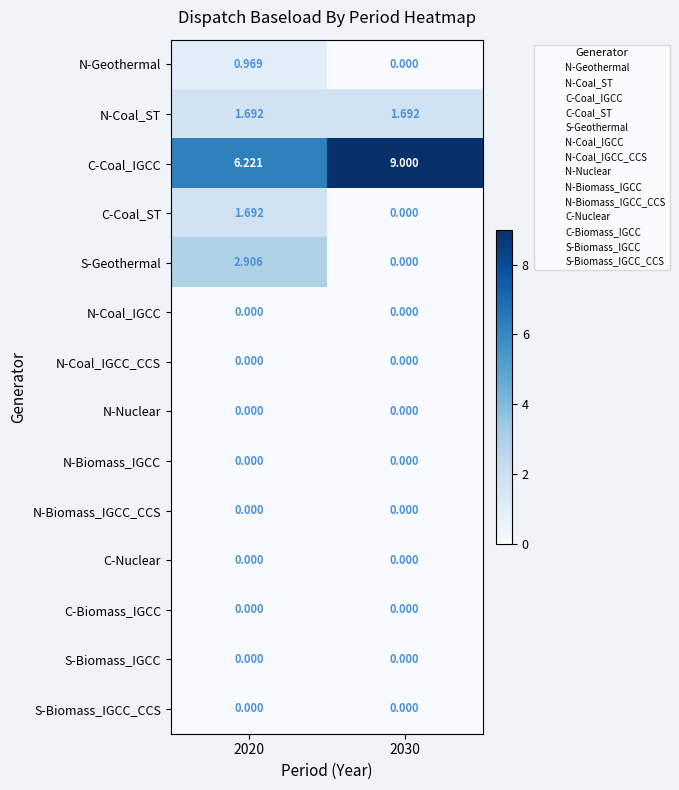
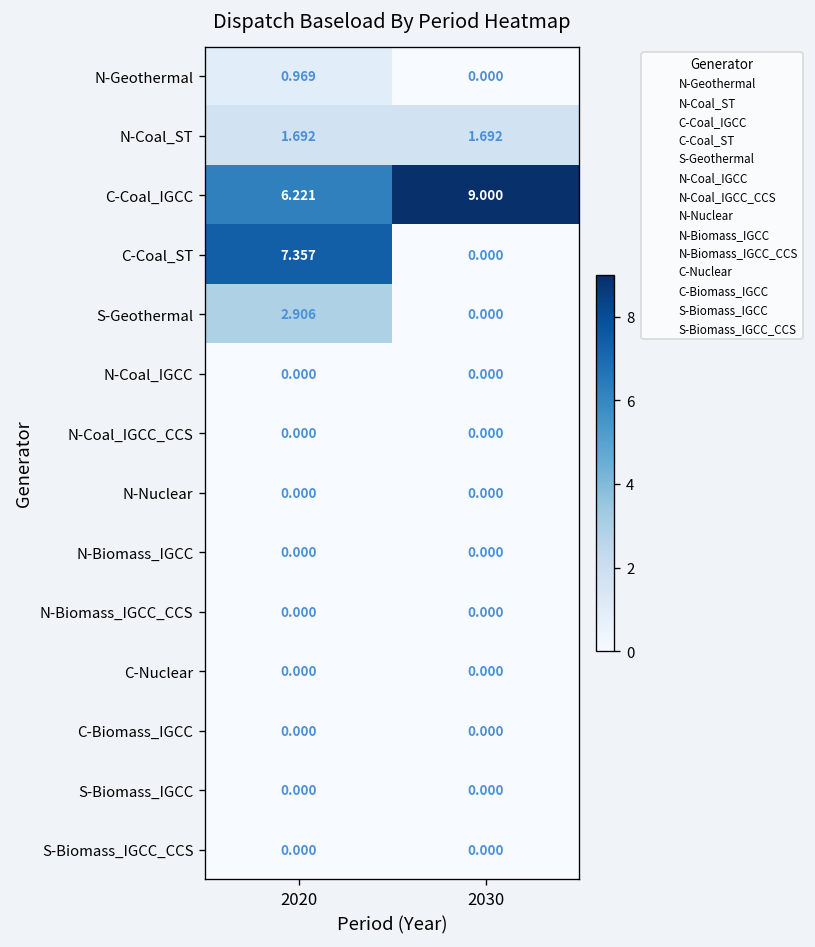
  {
    "C-Coal_ST": {
-     "2020": 1.692
+     "2020": 7.357
    }
  }
